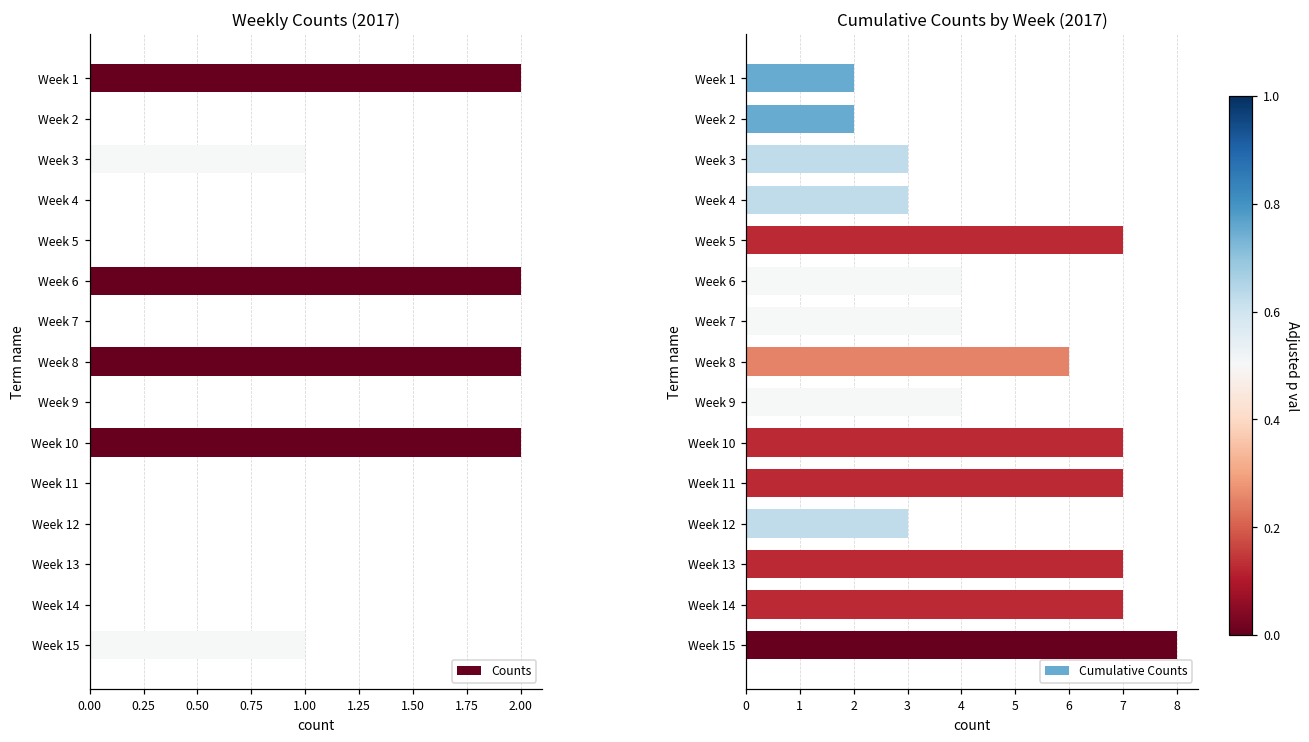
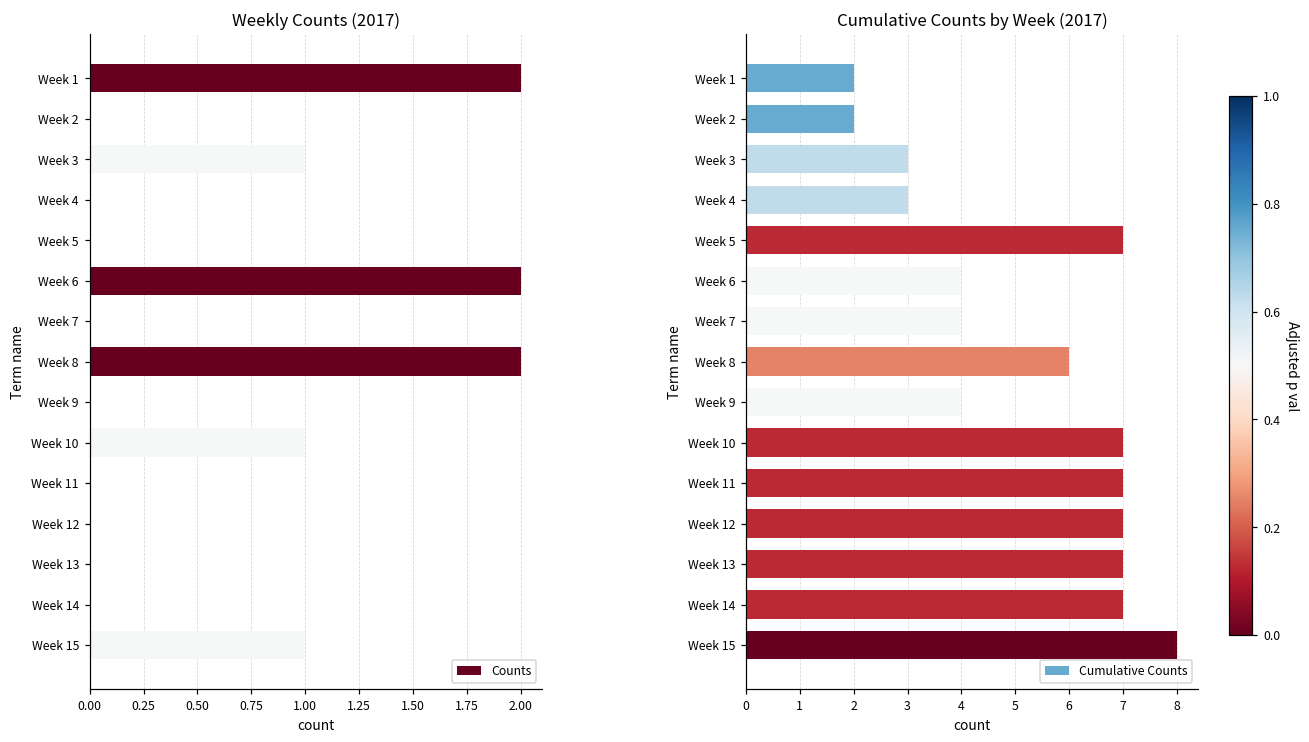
  {
    "Weekly Counts (2017)": {
      "Week 1": 2,
      "Week 2": 0,
      "Week 3": 1,
      "Week 4": 0,
      "Week 5": 0,
      "Week 6": 2,
      "Week 7": 0,
      "Week 8": 2,
      "Week 9": 0,
-     "Week 10": 2,
+     "Week 10": 1,
      "Week 11": 0,
      "Week 12": 0,
      "Week 13": 0,
      "Week 14": 0,
      "Week 15": 1
    },
    "Cumulative Counts by Week (2017)": {
      "Week 1": 2,
      "Week 2": 2,
      "Week 3": 3,
      "Week 4": 3,
      "Week 5": 7,
      "Week 6": 4,
      "Week 7": 4,
      "Week 8": 6,
      "Week 9": 4,
      "Week 10": 7,
      "Week 11": 7,
-     "Week 12": 3,
+     "Week 12": 7,
      "Week 13": 7,
      "Week 14": 7,
      "Week 15": 8
    }
  }
